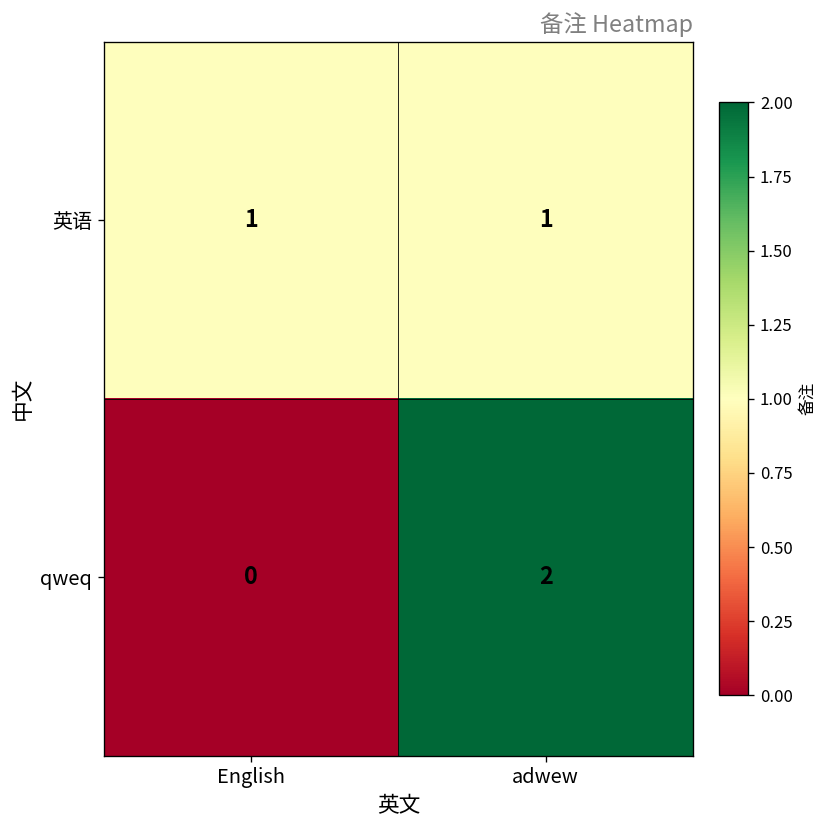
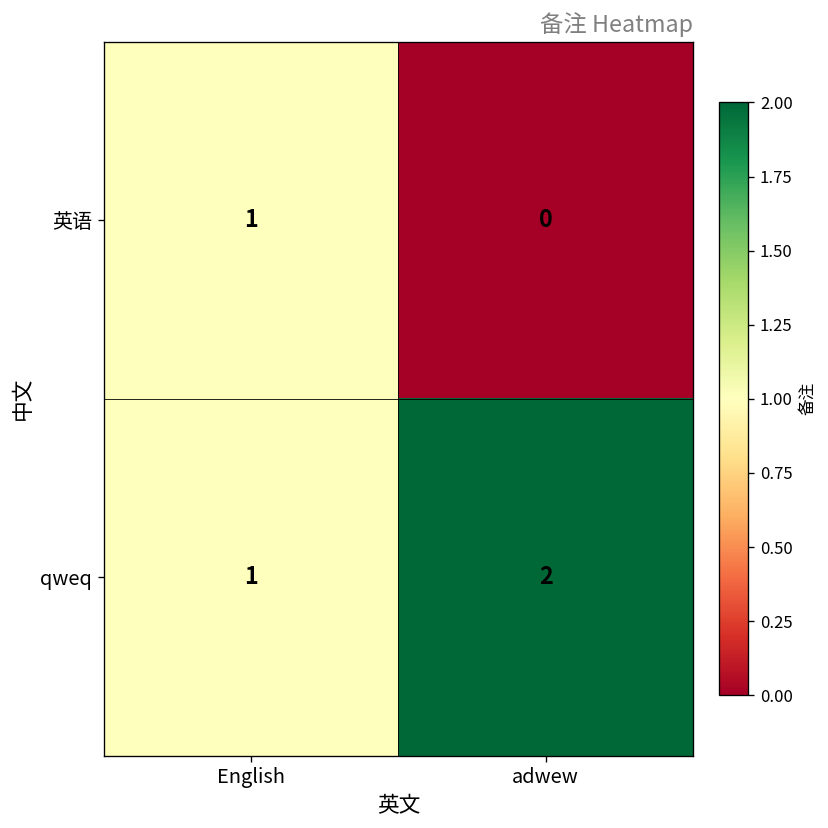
  {
    "英语": {
      "English": 1,
-     "adwew": 1
+     "adwew": 0
    },
    "qweq": {
-     "English": 0,
+     "English": 1,
      "adwew": 2
    }
  }
